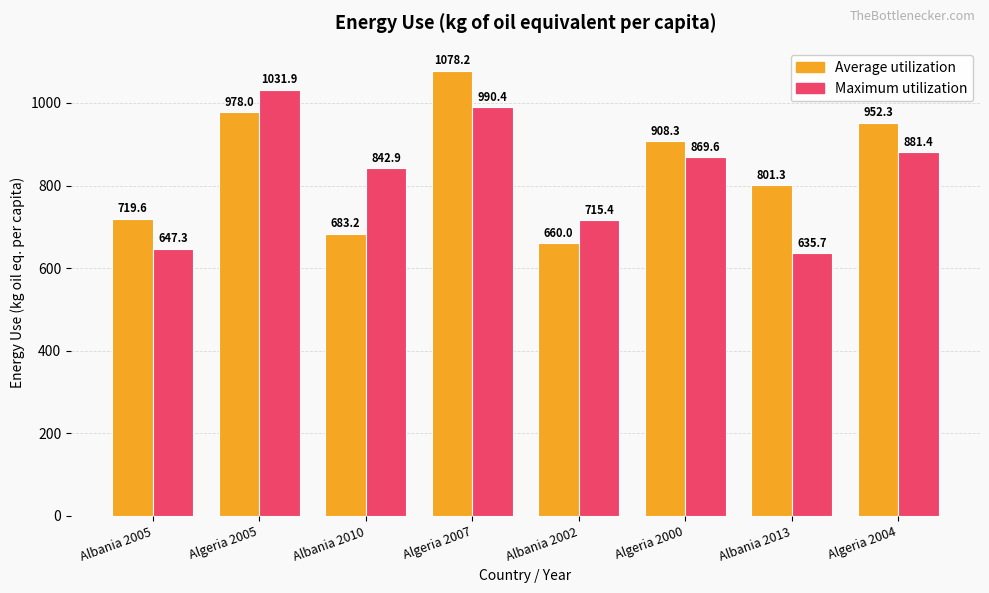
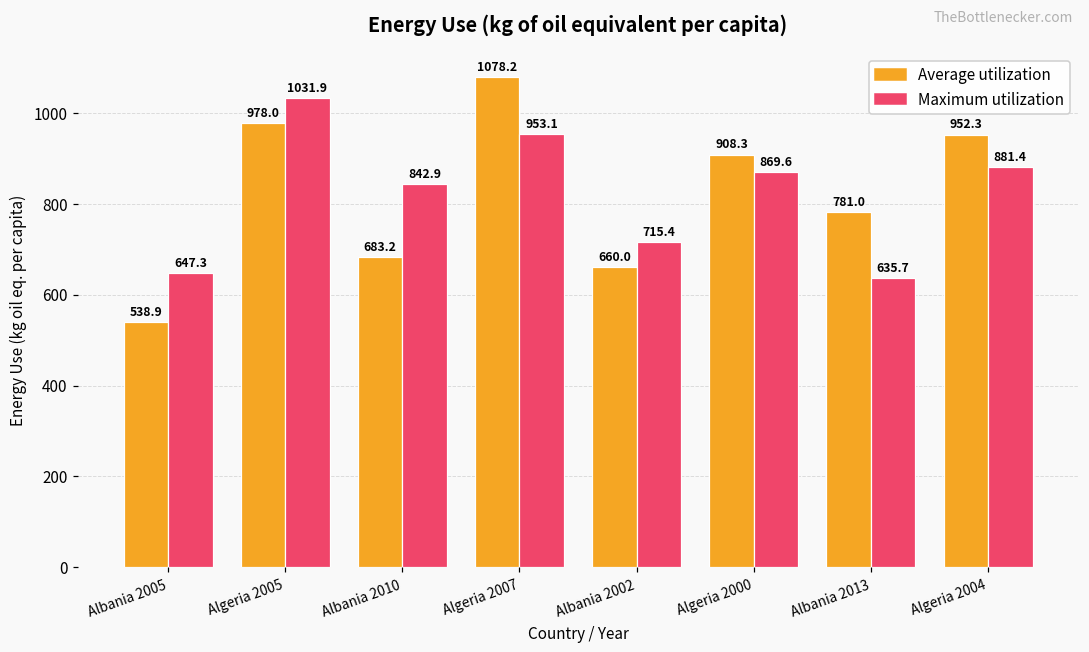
  {
    "Average utilization": {
-     "Albania 2005": 719.6,
+     "Albania 2005": 538.9,
      "Algeria 2005": 978.0,
      "Albania 2010": 683.2,
      "Algeria 2007": 1078.2,
      "Albania 2002": 660.0,
      "Algeria 2000": 908.3,
-     "Albania 2013": 801.3,
+     "Albania 2013": 781.0,
      "Algeria 2004": 952.3
    },
    "Maximum utilization": {
      "Albania 2005": 647.3,
      "Algeria 2005": 1031.9,
      "Albania 2010": 842.9,
-     "Algeria 2007": 990.4,
+     "Algeria 2007": 953.1,
      "Albania 2002": 715.4,
      "Algeria 2000": 869.6,
      "Albania 2013": 635.7,
      "Algeria 2004": 881.4
    }
  }
